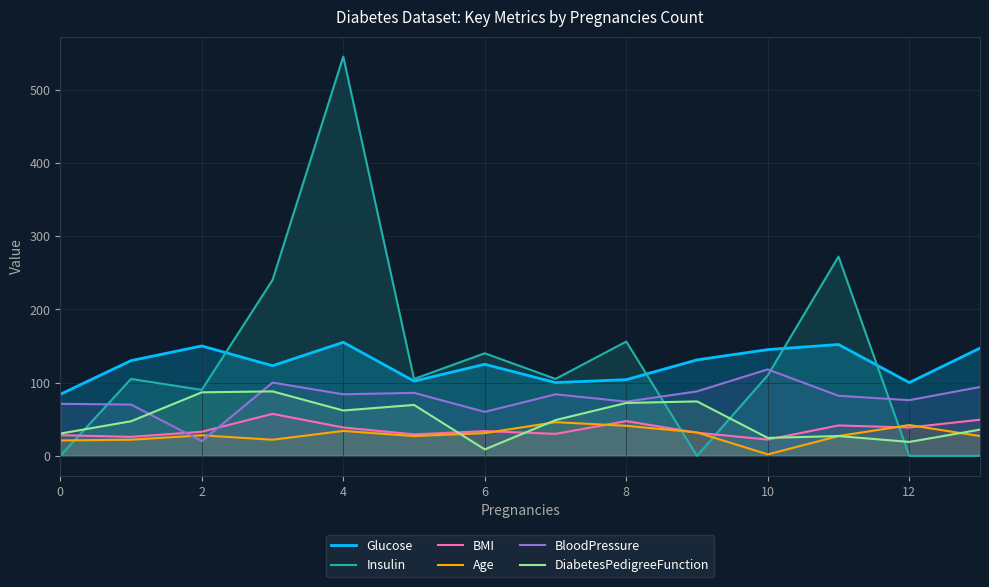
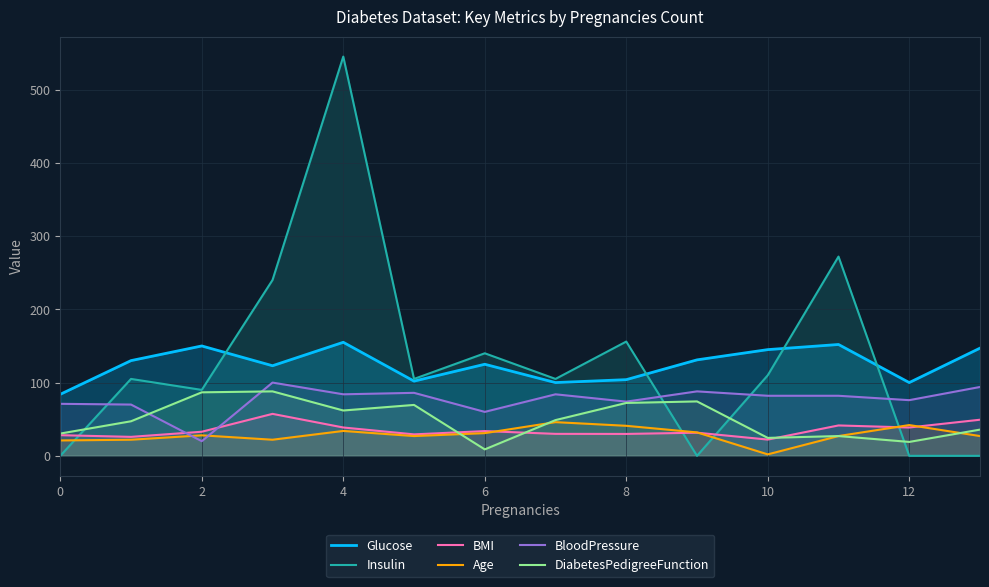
  {
    "Glucose": {
      "0": 80,
      "2": 150,
      "4": 160,
      "6": 130,
      "8": 100,
      "10": 150,
      "12": 100
    },
    "Insulin": {
      "0": 0,
      "4": 550,
      "6": 140,
      "8": 160,
      "10": 110,
      "12": 0
    },
    "BMI": {
      "2": 30,
      "4": 40,
-     "8": 50
+     "8": 30
    },
    "Age": {
      "0": 20,
      "2": 30,
      "4": 30,
      "8": 40,
      "10": 0
    },
    "BloodPressure": {
      "0": 70,
      "2": 20,
      "4": 80,
      "6": 60,
-     "10": 120,
+     "10": 80,
      "12": 80
    },
    "DiabetesPedigreeFunction": {
      "4": 60,
      "6": 10,
      "12": 20
    }
  }
